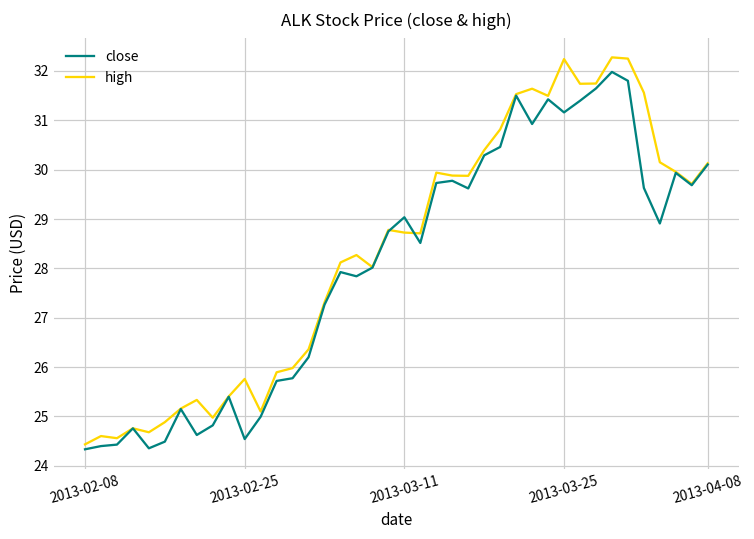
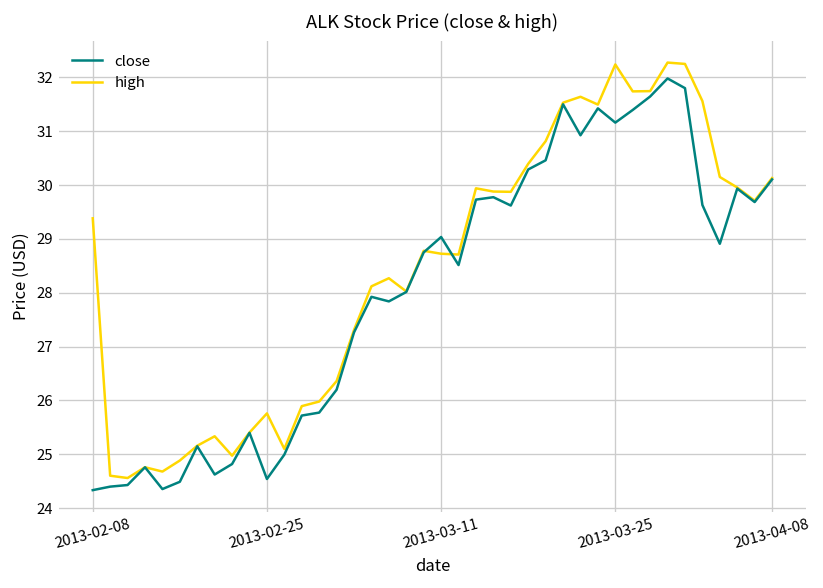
  {
    "close": {
      "2013-02-08": 24.3,
      "2013-02-25": 24.5,
      "2013-03-11": 29.0,
      "2013-03-25": 31.2
    },
    "high": {
-     "2013-02-08": 24.4,
+     "2013-02-08": 29.4,
      "2013-02-25": 25.8,
      "2013-03-11": 28.7,
      "2013-03-25": 32.2
    }
  }
